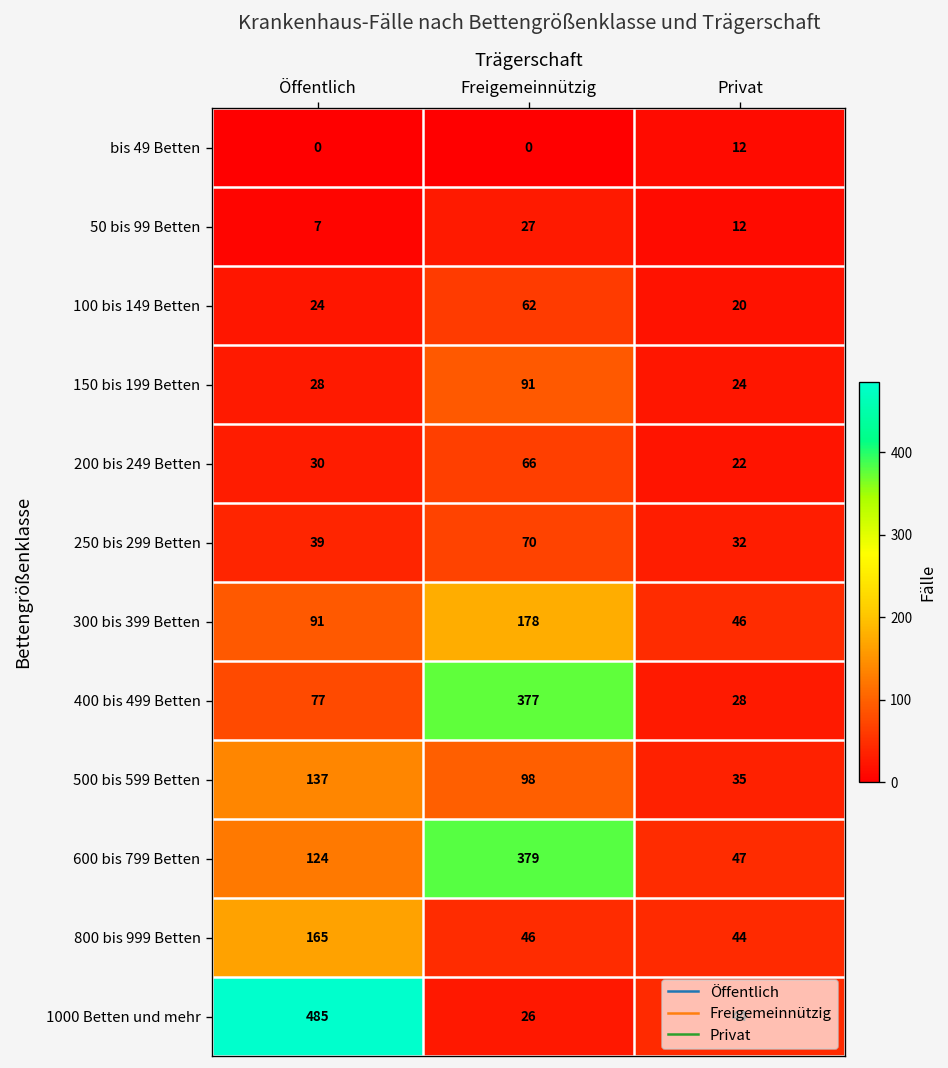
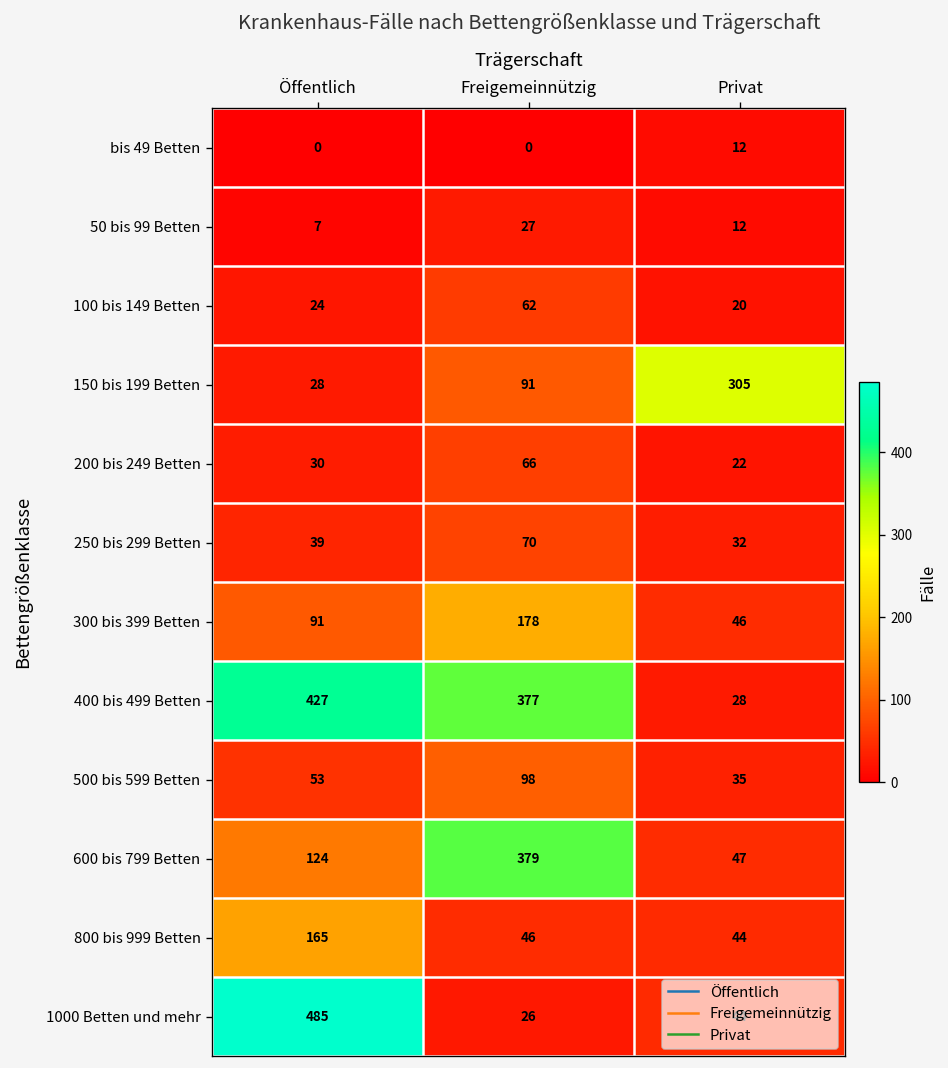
  {
    "bis 49 Betten": {
      "Öffentlich": 0,
      "Freigemeinnützig": 0,
      "Privat": 12
    },
    "50 bis 99 Betten": {
      "Öffentlich": 7,
      "Freigemeinnützig": 27,
      "Privat": 12
    },
    "100 bis 149 Betten": {
      "Öffentlich": 24,
      "Freigemeinnützig": 62,
      "Privat": 20
    },
    "150 bis 199 Betten": {
      "Öffentlich": 28,
      "Freigemeinnützig": 91,
-     "Privat": 24
+     "Privat": 305
    },
    "200 bis 249 Betten": {
      "Öffentlich": 30,
      "Freigemeinnützig": 66,
      "Privat": 22
    },
    "250 bis 299 Betten": {
      "Öffentlich": 39,
      "Freigemeinnützig": 70,
      "Privat": 32
    },
    "300 bis 399 Betten": {
      "Öffentlich": 91,
      "Freigemeinnützig": 178,
      "Privat": 46
    },
    "400 bis 499 Betten": {
-     "Öffentlich": 77,
+     "Öffentlich": 427,
      "Freigemeinnützig": 377,
      "Privat": 28
    },
    "500 bis 599 Betten": {
-     "Öffentlich": 137,
+     "Öffentlich": 53,
      "Freigemeinnützig": 98,
      "Privat": 35
    },
    "600 bis 799 Betten": {
      "Öffentlich": 124,
      "Freigemeinnützig": 379,
      "Privat": 47
    },
    "800 bis 999 Betten": {
      "Öffentlich": 165,
      "Freigemeinnützig": 46,
      "Privat": 44
    },
    "1000 Betten und mehr": {
      "Öffentlich": 485,
      "Freigemeinnützig": 26
    }
  }
